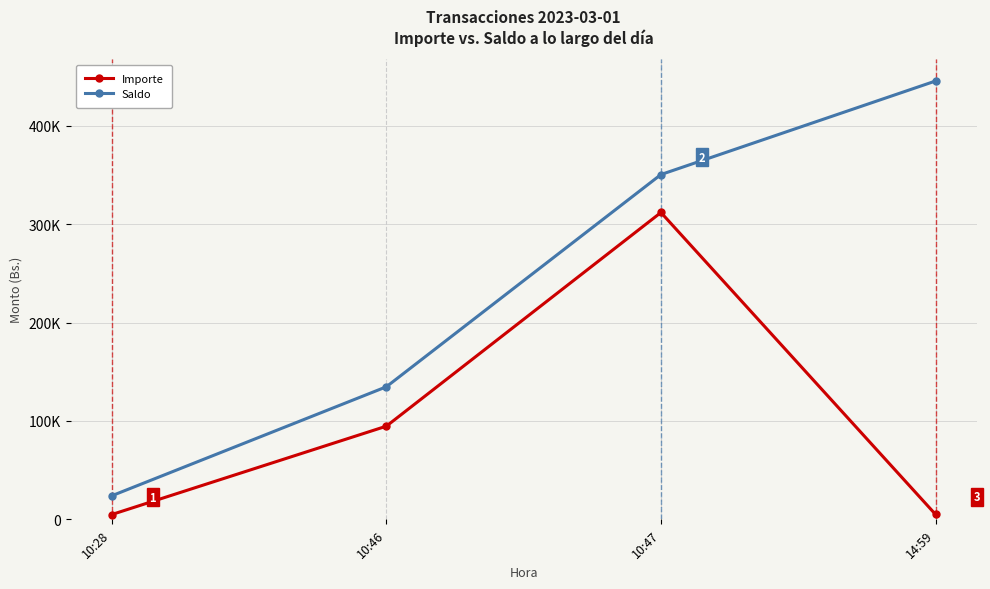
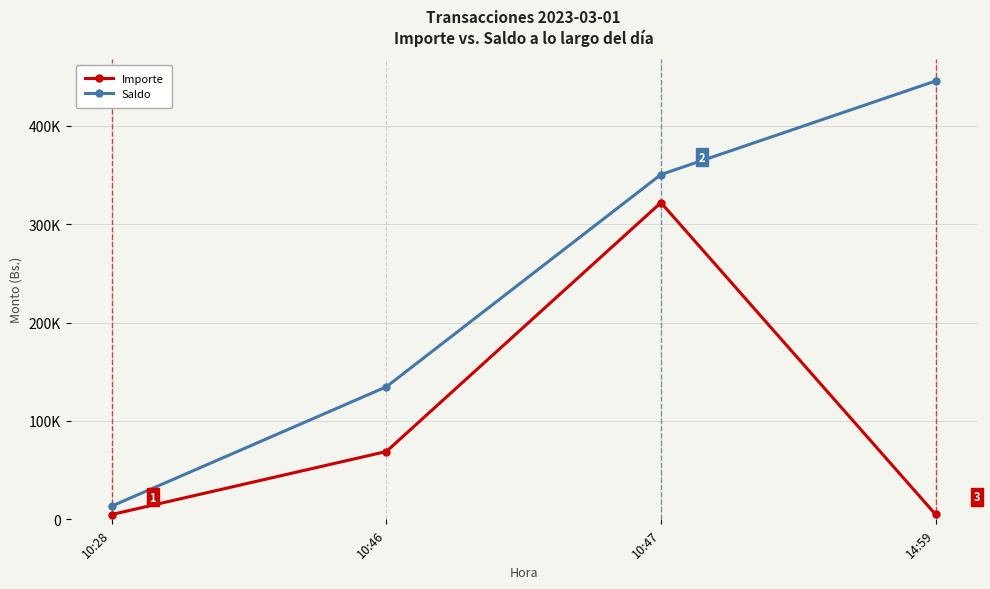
  {
    "Importe": {
      "10:28": 0,
-     "10:46": 90000,
-     "10:47": 310000,
+     "10:46": 70000,
+     "10:47": 320000,
      "14:59": 10000
    },
    "Saldo": {
-     "10:28": 20000,
+     "10:28": 10000,
      "10:46": 130000,
      "10:47": 350000,
      "14:59": 450000
    }
  }
